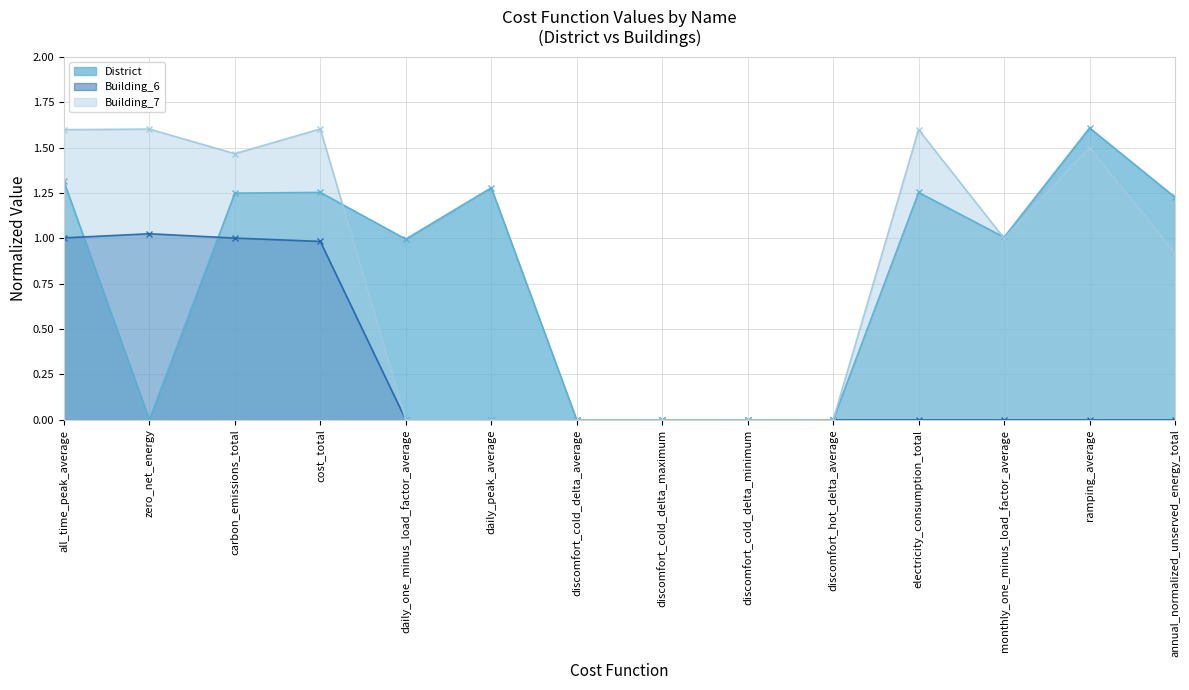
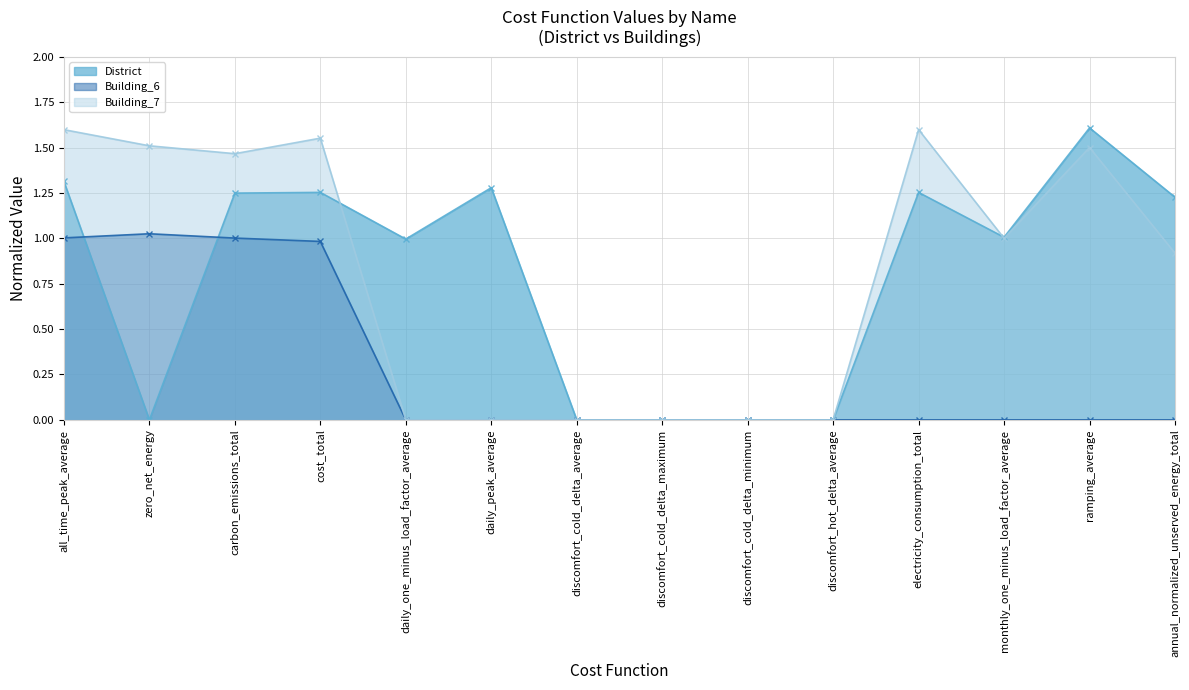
  {
    "Building_7": {
      "all_time_peak_average": 1.60,
-     "zero_net_energy": 1.60,
+     "zero_net_energy": 1.51,
      "carbon_emissions_total": 1.47,
-     "cost_total": 1.60,
+     "cost_total": 1.55,
      "electricity_consumption_total": 1.60,
      "ramping_average": 1.50,
      "annual_normalized_unserved_energy_total": 0.92
    }
  }
